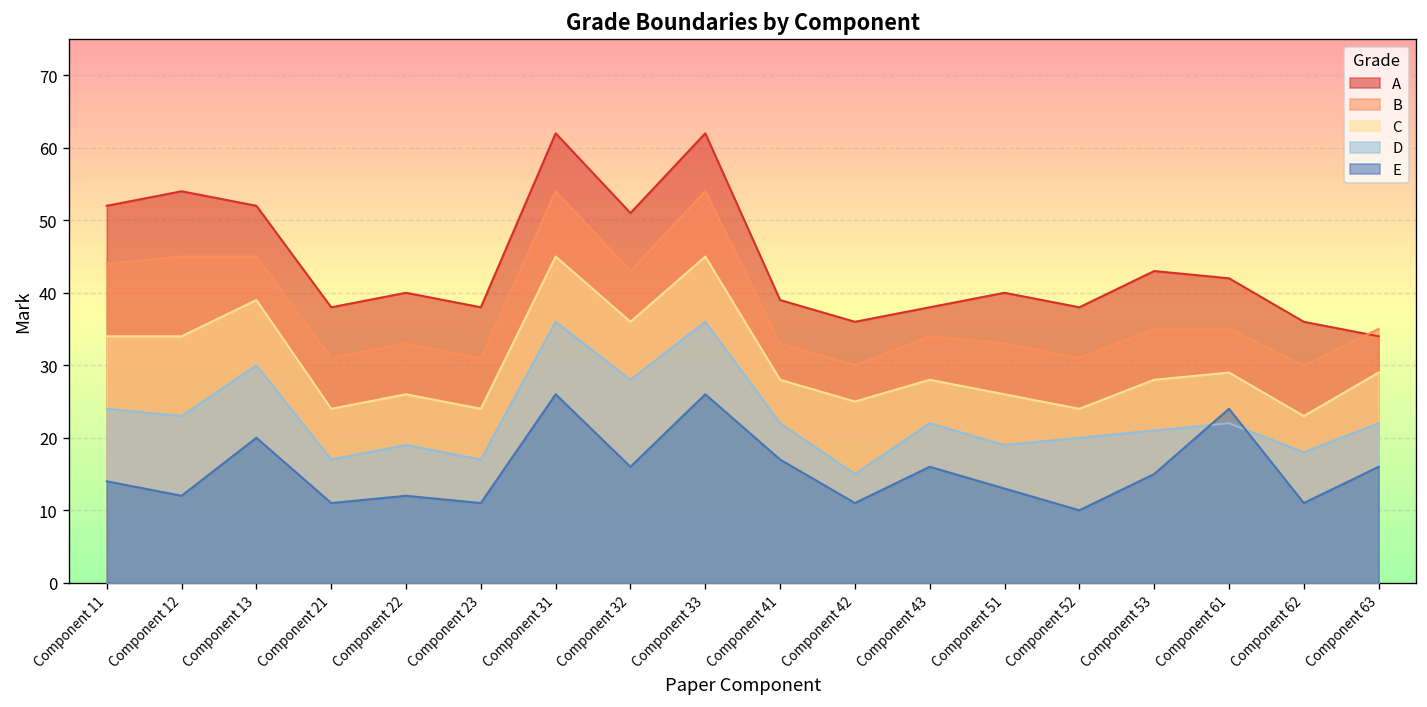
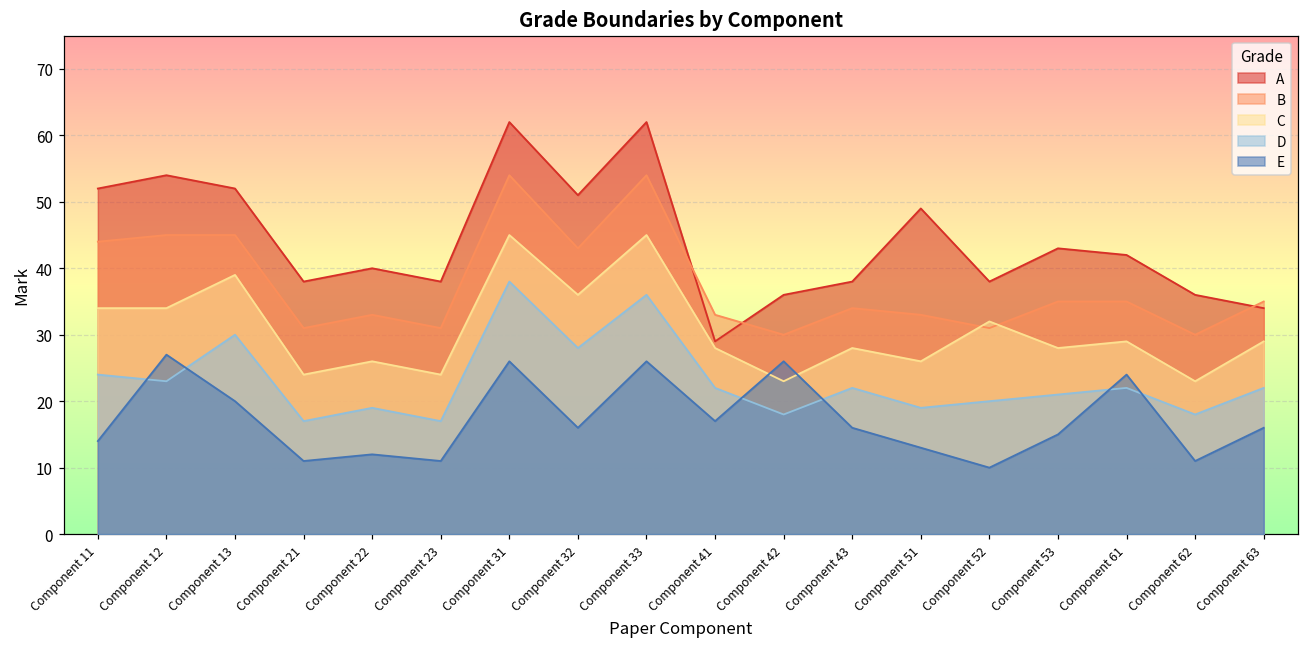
  {
    "A": {
      "Component 11": 52,
      "Component 12": 54,
      "Component 13": 52,
      "Component 21": 38,
      "Component 22": 40,
      "Component 23": 38,
      "Component 31": 62,
      "Component 32": 51,
      "Component 33": 62,
-     "Component 41": 39,
+     "Component 41": 29,
      "Component 42": 36,
      "Component 43": 38,
-     "Component 51": 40,
+     "Component 51": 49,
      "Component 52": 38,
      "Component 53": 43,
      "Component 61": 42,
      "Component 62": 36,
      "Component 63": 34
    },
    "B": {
      "Component 11": 44,
      "Component 12": 45,
      "Component 13": 45,
      "Component 21": 31,
      "Component 22": 33,
      "Component 23": 31,
      "Component 31": 54,
      "Component 32": 43,
      "Component 33": 54,
      "Component 41": 33,
      "Component 42": 30,
      "Component 43": 34,
      "Component 51": 33,
      "Component 52": 31,
      "Component 53": 35,
      "Component 61": 35,
      "Component 62": 30,
      "Component 63": 35
    },
    "C": {
      "Component 11": 34,
      "Component 12": 34,
      "Component 13": 39,
      "Component 21": 24,
      "Component 22": 26,
      "Component 23": 24,
      "Component 31": 45,
      "Component 32": 36,
      "Component 33": 45,
      "Component 41": 28,
-     "Component 42": 25,
+     "Component 42": 23,
      "Component 43": 28,
      "Component 51": 26,
-     "Component 52": 24,
+     "Component 52": 32,
      "Component 53": 28,
      "Component 61": 29,
      "Component 62": 23,
      "Component 63": 29
    },
    "D": {
      "Component 11": 24,
      "Component 12": 23,
      "Component 13": 30,
      "Component 21": 17,
      "Component 22": 19,
      "Component 23": 17,
-     "Component 31": 36,
+     "Component 31": 38,
      "Component 32": 28,
      "Component 33": 36,
      "Component 41": 22,
-     "Component 42": 15,
+     "Component 42": 18,
      "Component 43": 22,
      "Component 51": 19,
      "Component 52": 20,
      "Component 53": 21,
      "Component 61": 22,
      "Component 62": 18,
      "Component 63": 22
    },
    "E": {
      "Component 11": 14,
-     "Component 12": 12,
+     "Component 12": 27,
      "Component 13": 20,
      "Component 21": 11,
      "Component 22": 12,
      "Component 23": 11,
      "Component 31": 26,
      "Component 32": 16,
      "Component 33": 26,
      "Component 41": 17,
-     "Component 42": 11,
+     "Component 42": 26,
      "Component 43": 16,
      "Component 51": 13,
      "Component 52": 10,
      "Component 53": 15,
      "Component 61": 24,
      "Component 62": 11,
      "Component 63": 16
    }
  }
